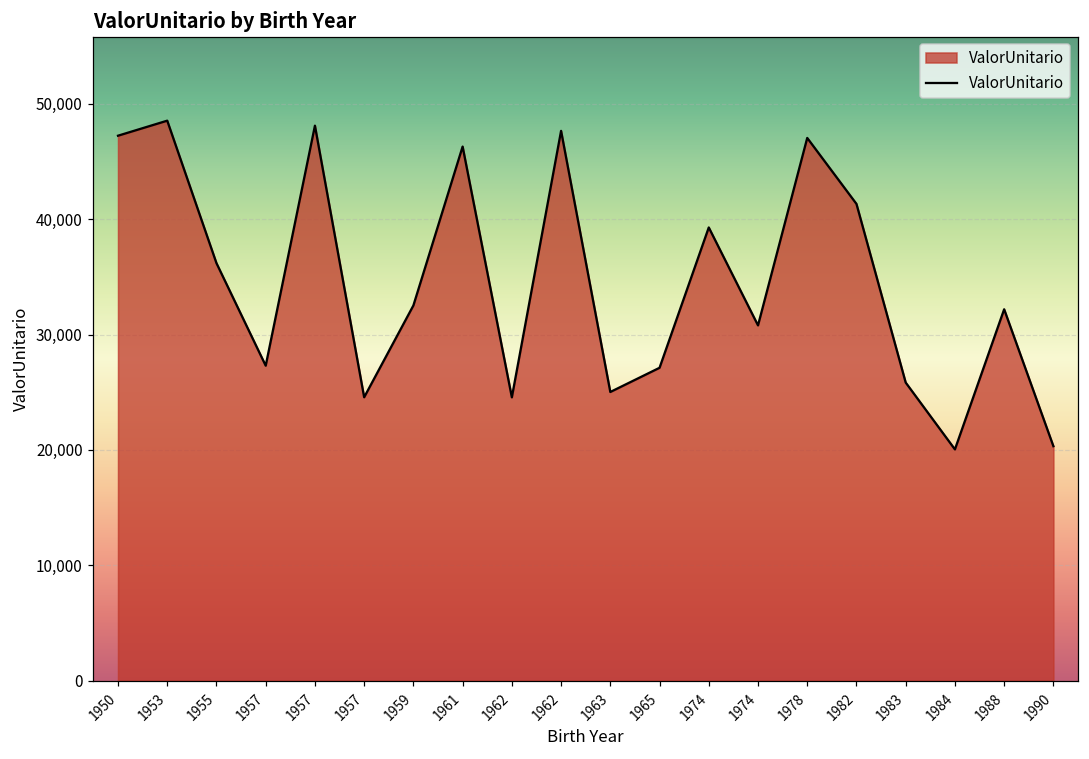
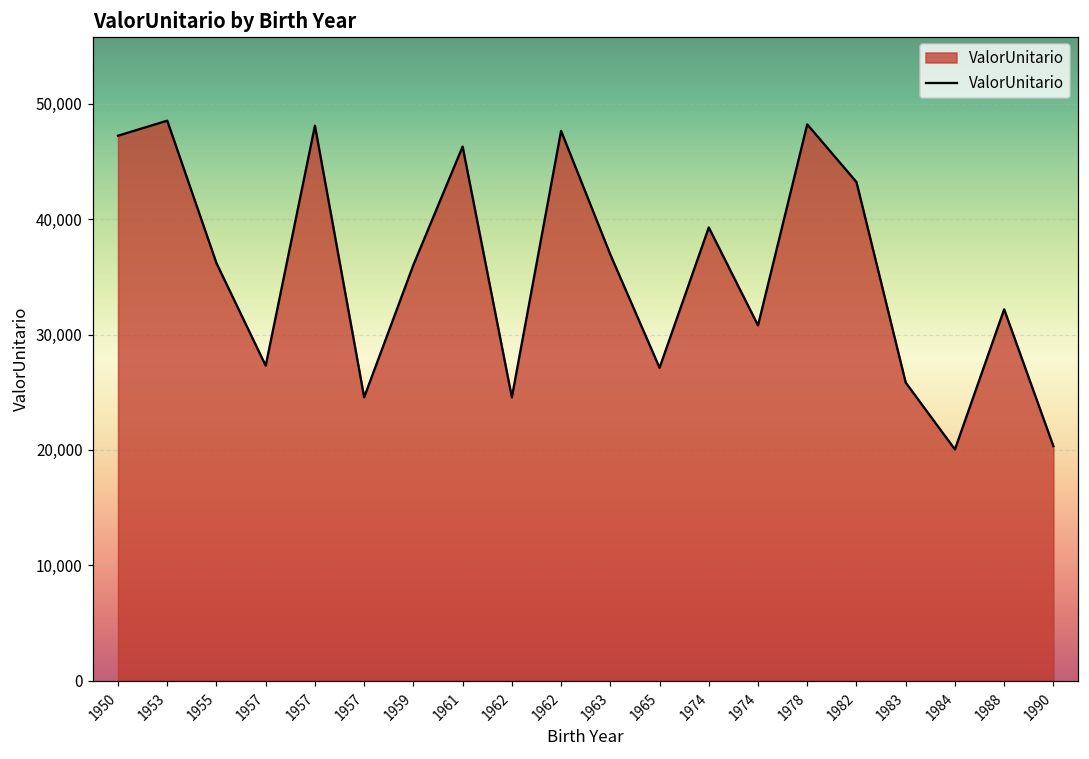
  {
    "1950": "47,200",
    "1953": "48,500",
    "1955": "36,200",
-   "1959": "32,500",
+   "1959": "36,000",
    "1961": "46,300",
-   "1963": "25,000",
+   "1963": "36,900",
    "1965": "27,100",
-   "1978": "47,000",
-   "1982": "41,300",
+   "1978": "48,200",
+   "1982": "43,200",
    "1983": "25,800",
    "1984": "20,000",
    "1988": "32,200",
    "1990": "20,300"
  }
